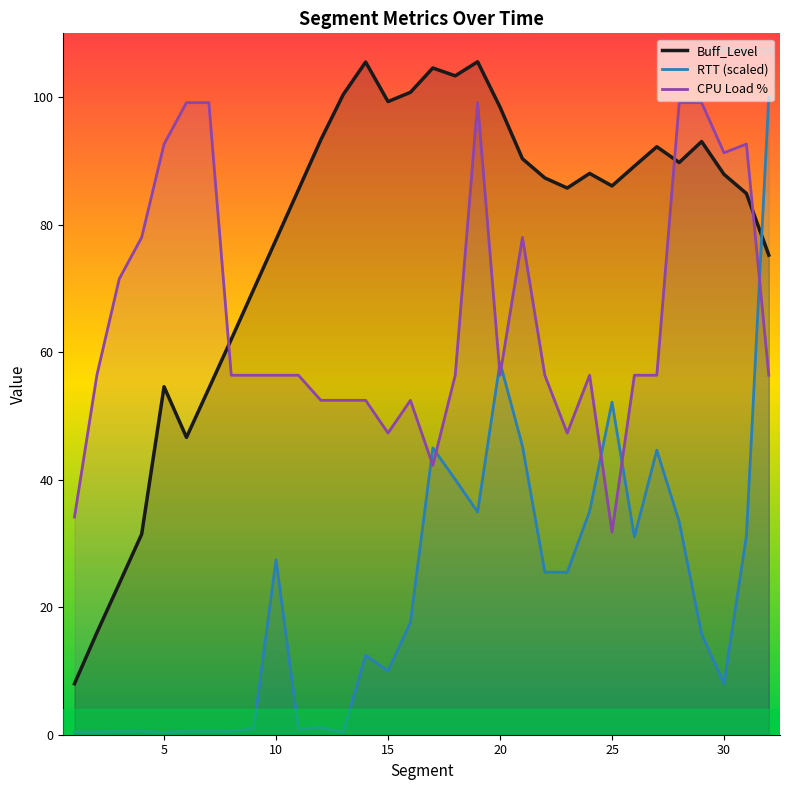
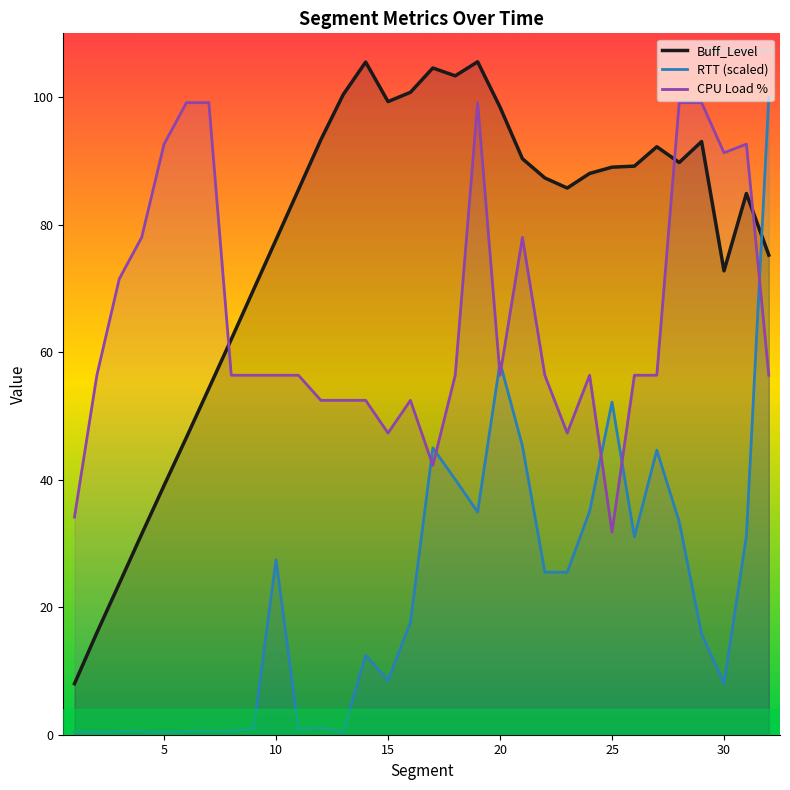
  {
    "Buff_Level": {
-     "5": 55,
+     "5": 39,
      "10": 78,
      "15": 99,
      "20": 98,
-     "25": 86,
-     "30": 88
+     "25": 89,
+     "30": 73
    },
    "RTT (scaled)": {
      "10": 27,
-     "15": 10,
+     "15": 8,
      "20": 58,
      "25": 52,
      "30": 8
    },
    "CPU Load %": {
      "5": 93,
      "10": 56,
      "15": 47,
      "20": 56,
      "25": 32,
      "30": 91
    }
  }
